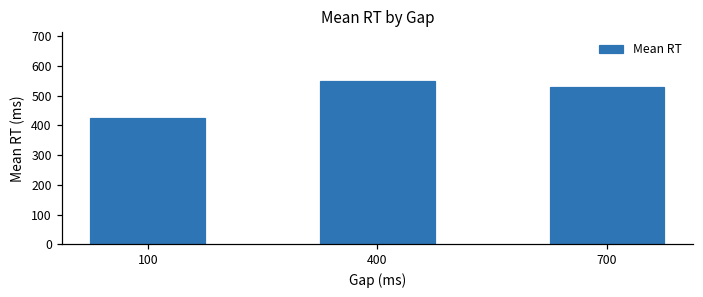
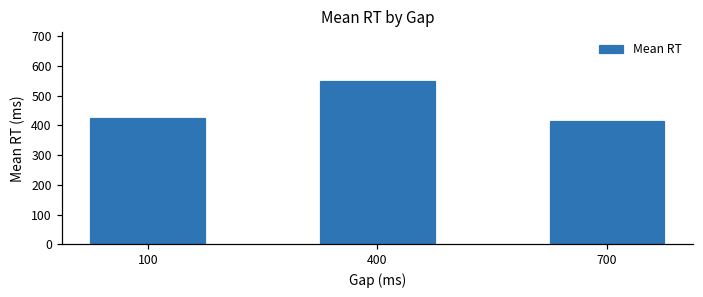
  {
    "100": 430,
    "400": 550,
-   "700": 530
+   "700": 420
  }
